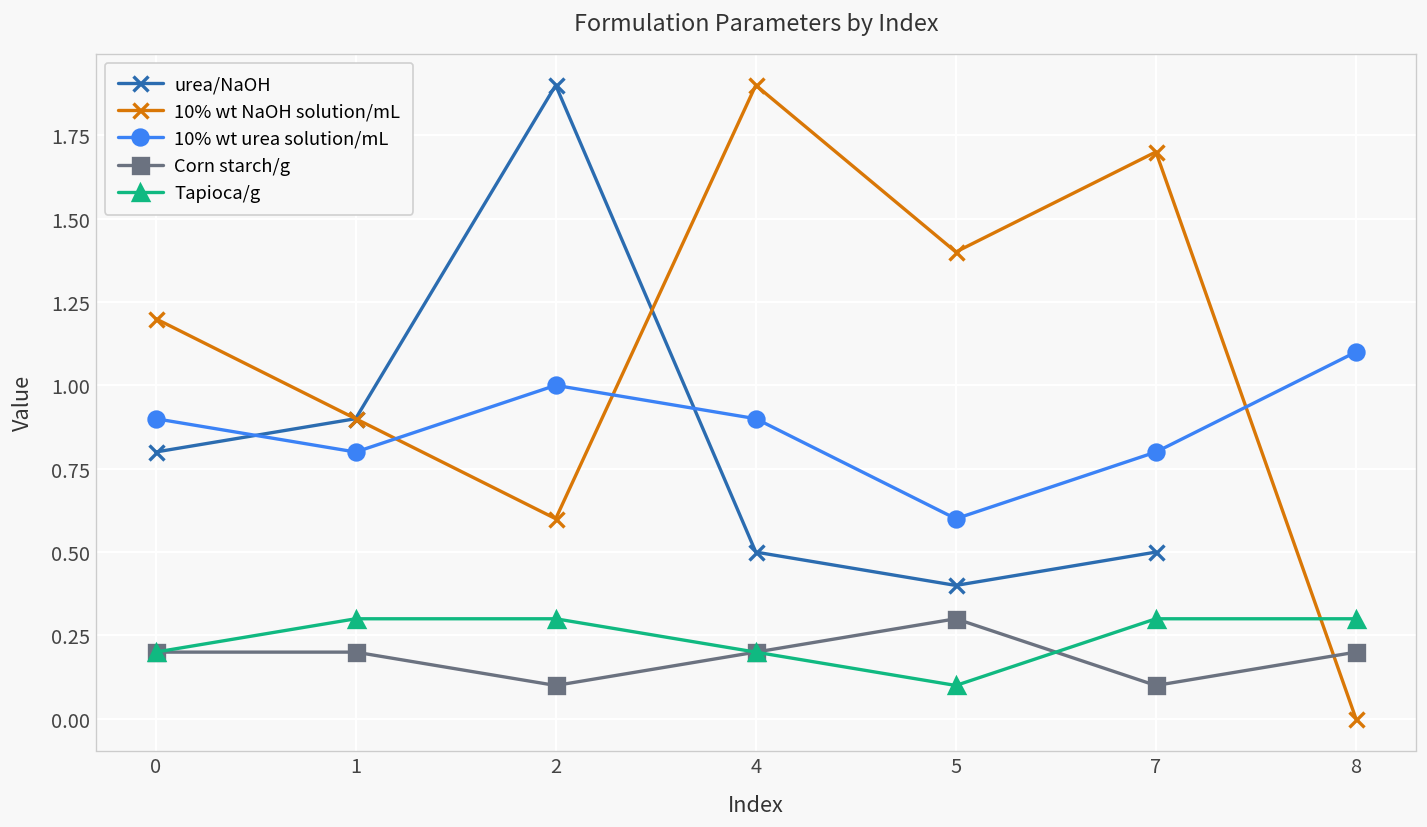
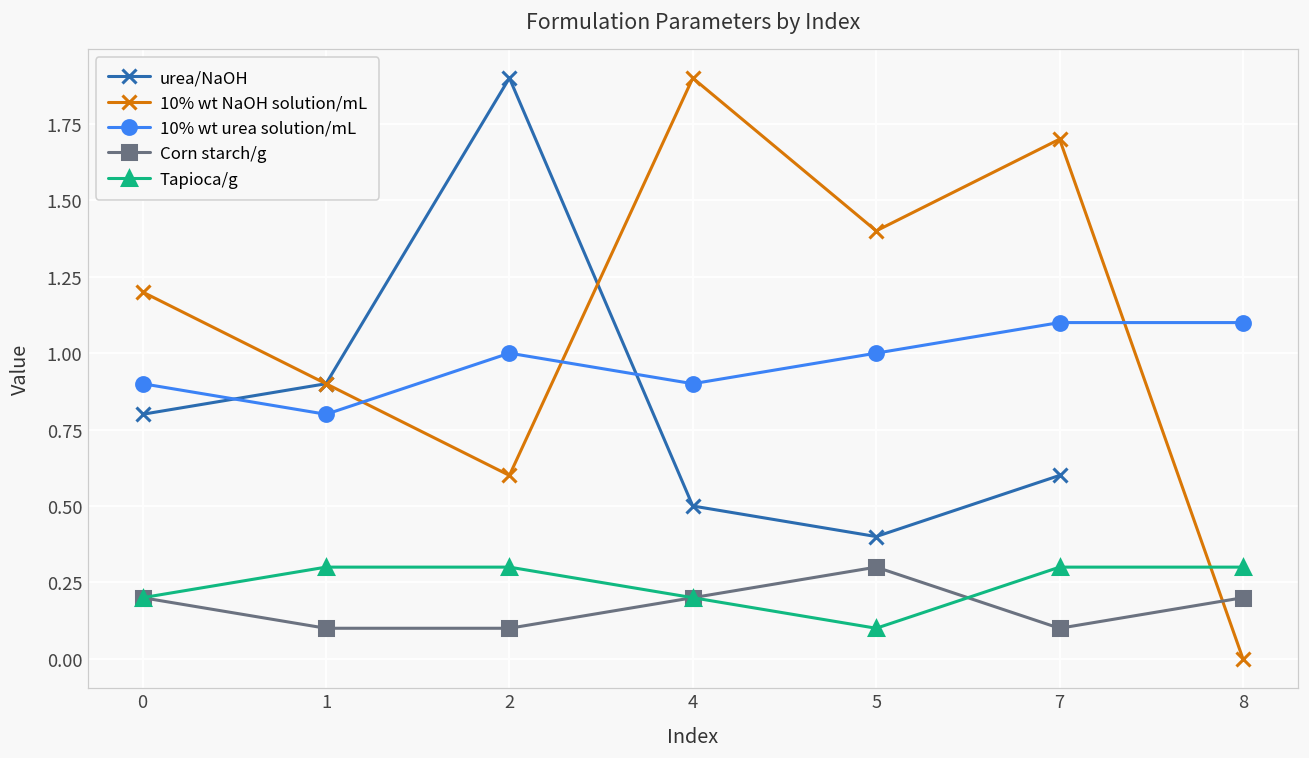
  {
    "urea/NaOH": {
      "0": 0.8,
      "2": 1.9,
      "4": 0.5,
      "5": 0.4,
-     "7": 0.5
+     "7": 0.6
    },
    "10% wt NaOH solution/mL": {
      "0": 1.2,
      "2": 0.6,
      "4": 1.9,
      "5": 1.4,
      "7": 1.7,
      "8": 0.0
    },
    "10% wt urea solution/mL": {
      "0": 0.9,
      "1": 0.8,
      "2": 1.0,
      "4": 0.9,
-     "5": 0.6,
-     "7": 0.8,
+     "5": 1.0,
+     "7": 1.1,
      "8": 1.1
    },
    "Corn starch/g": {
-     "1": 0.2,
+     "1": 0.1,
      "2": 0.1,
      "5": 0.3,
      "7": 0.1,
      "8": 0.2
    },
    "Tapioca/g": {
      "1": 0.3,
      "2": 0.3,
      "5": 0.1,
      "7": 0.3,
      "8": 0.3
    }
  }
